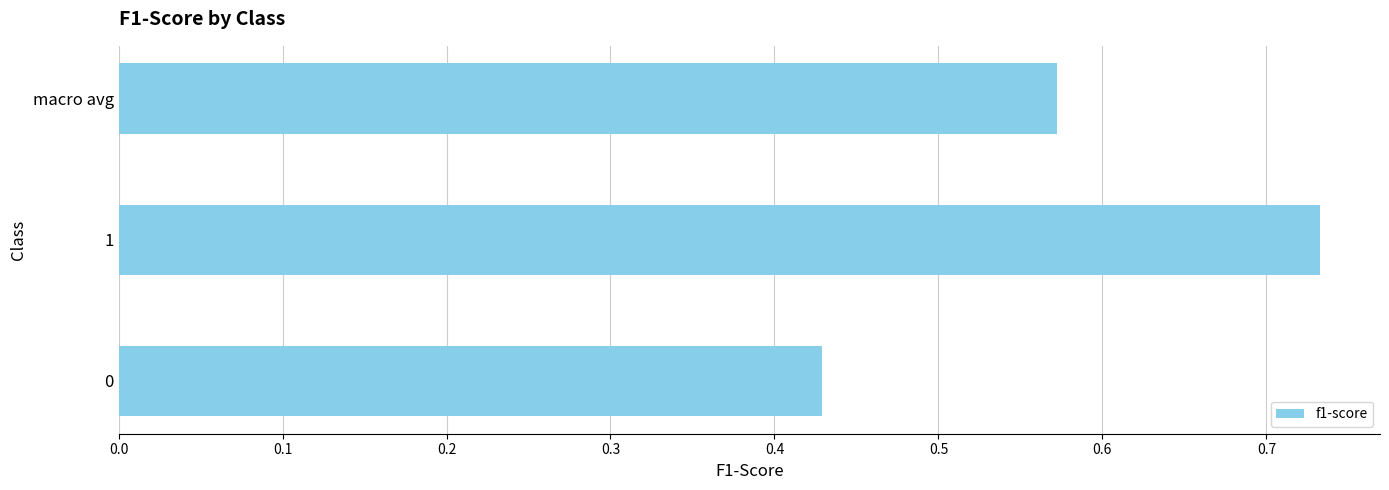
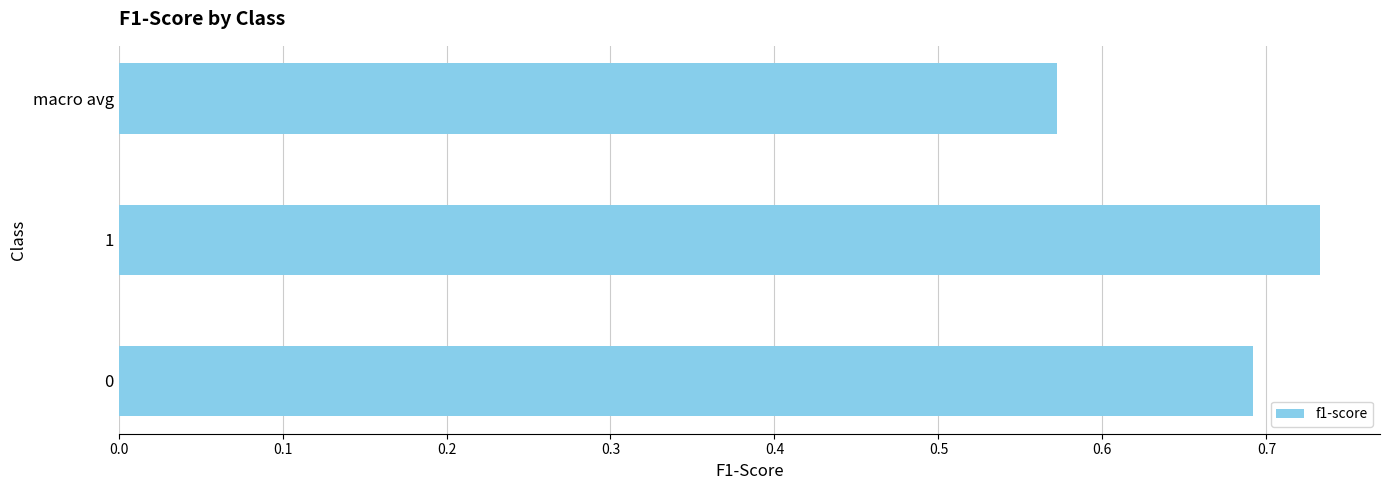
  {
    "macro avg": 0.572,
    "1": 0.733,
-   "0": 0.429
+   "0": 0.692
  }
